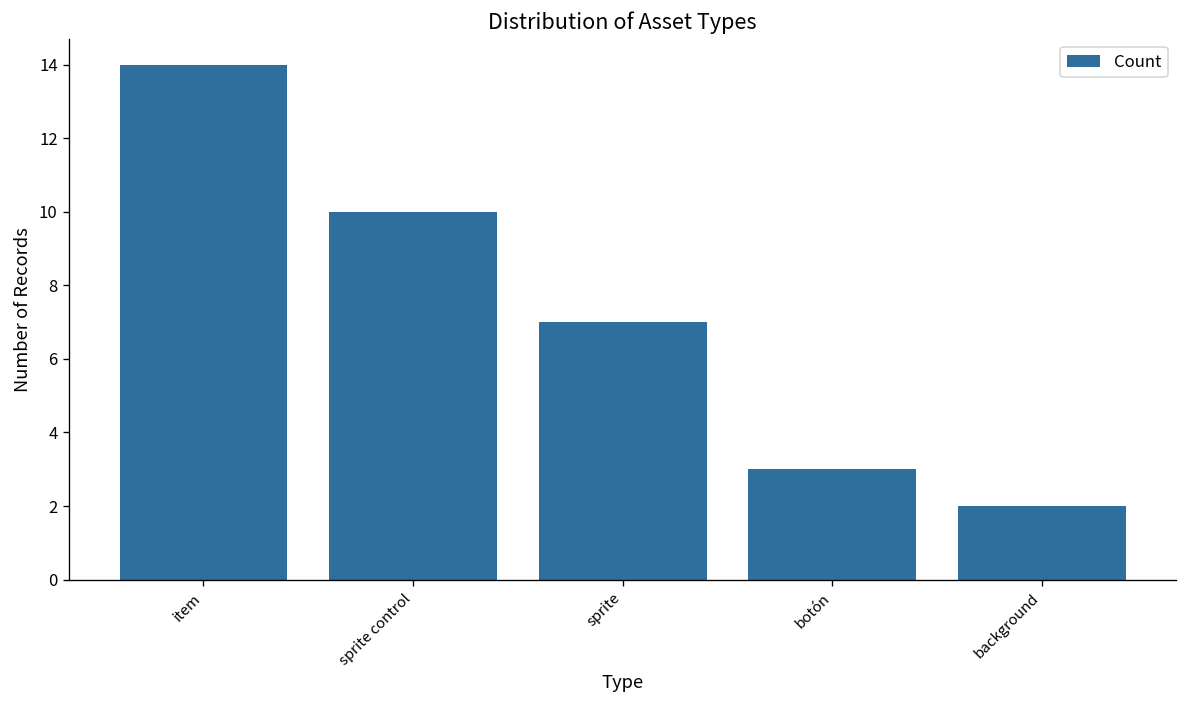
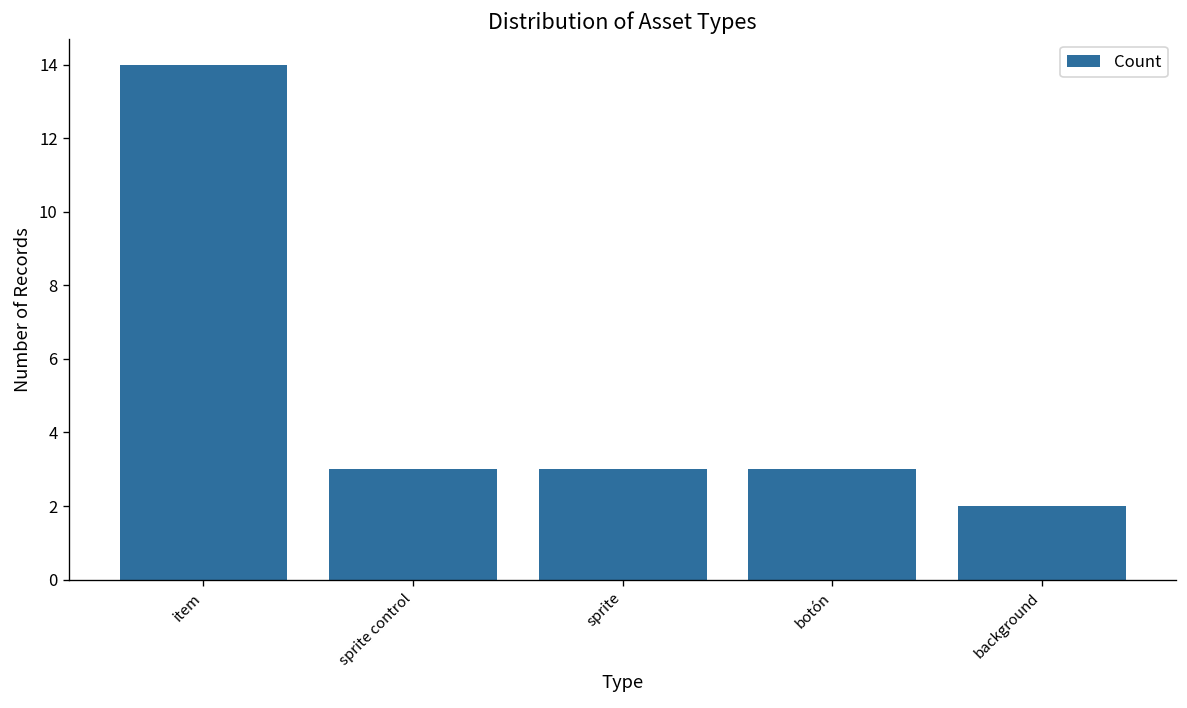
  {
    "item": 14,
-   "sprite control": 10,
-   "sprite": 7,
+   "sprite control": 3,
+   "sprite": 3,
    "botón": 3,
    "background": 2
  }
